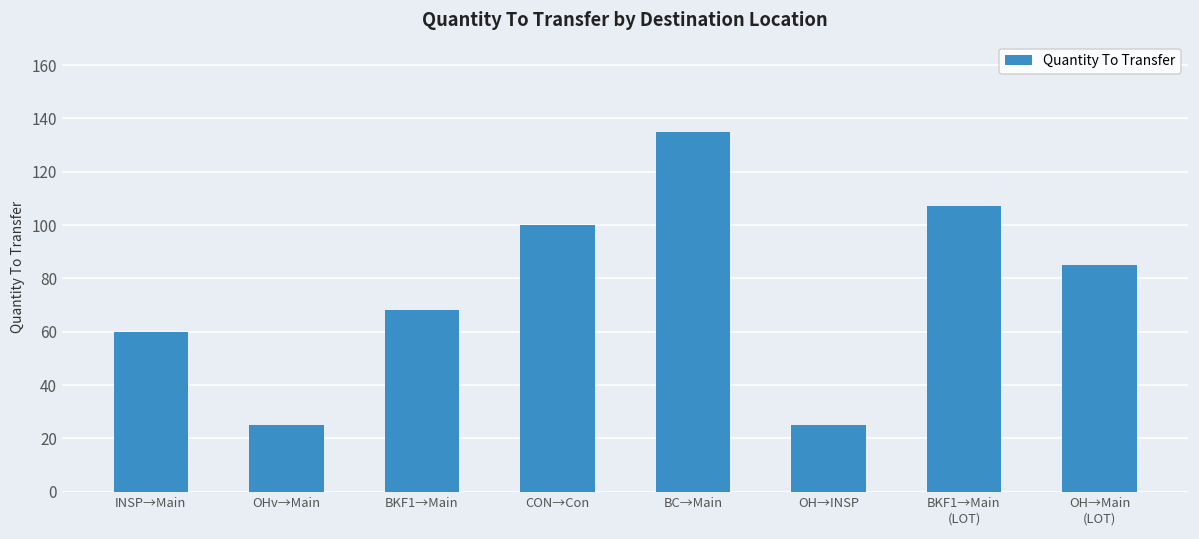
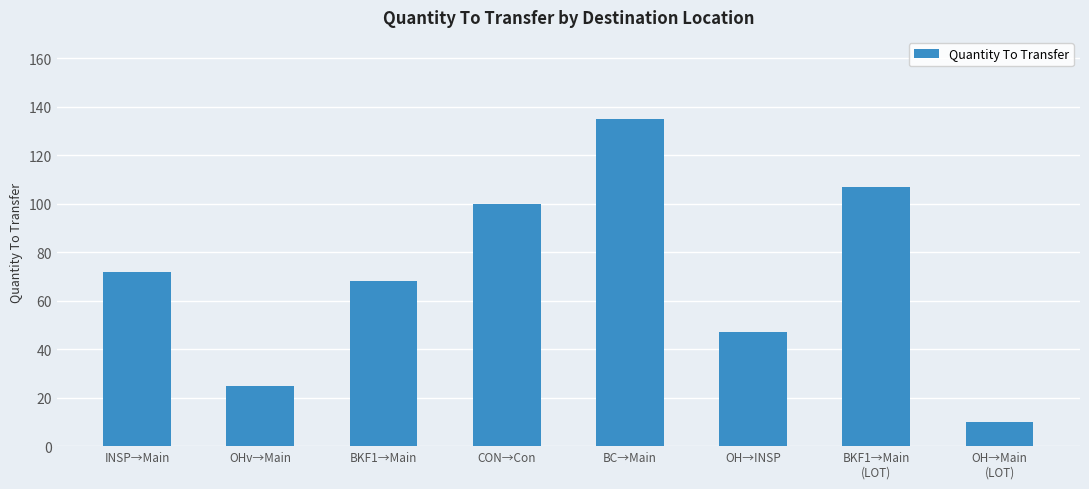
  {
-   "INSP→Main": 60,
+   "INSP→Main": 72,
    "OHv→Main": 25,
    "BKF1→Main": 68,
    "CON→Con": 100,
    "BC→Main": 135,
-   "OH→INSP": 25,
+   "OH→INSP": 47,
    "BKF1→Main (LOT)": 107,
-   "OH→Main (LOT)": 85
+   "OH→Main (LOT)": 10
  }
